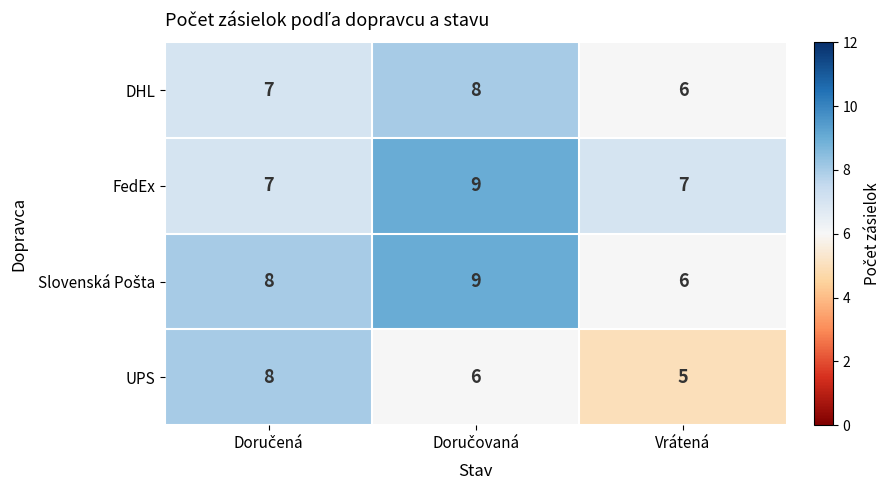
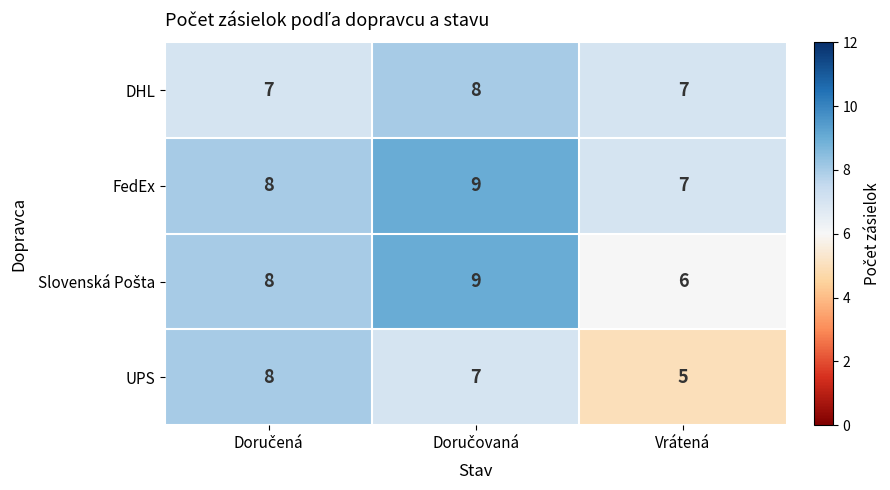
  {
    "DHL": {
      "Doručená": 7,
      "Doručovaná": 8,
-     "Vrátená": 6
+     "Vrátená": 7
    },
    "FedEx": {
-     "Doručená": 7,
+     "Doručená": 8,
      "Doručovaná": 9,
      "Vrátená": 7
    },
    "Slovenská Pošta": {
      "Doručená": 8,
      "Doručovaná": 9,
      "Vrátená": 6
    },
    "UPS": {
      "Doručená": 8,
-     "Doručovaná": 6,
+     "Doručovaná": 7,
      "Vrátená": 5
    }
  }
